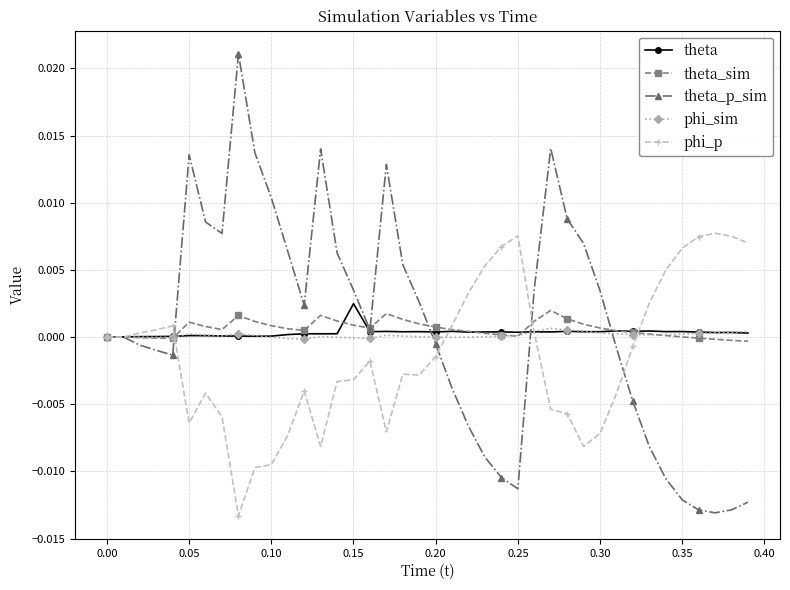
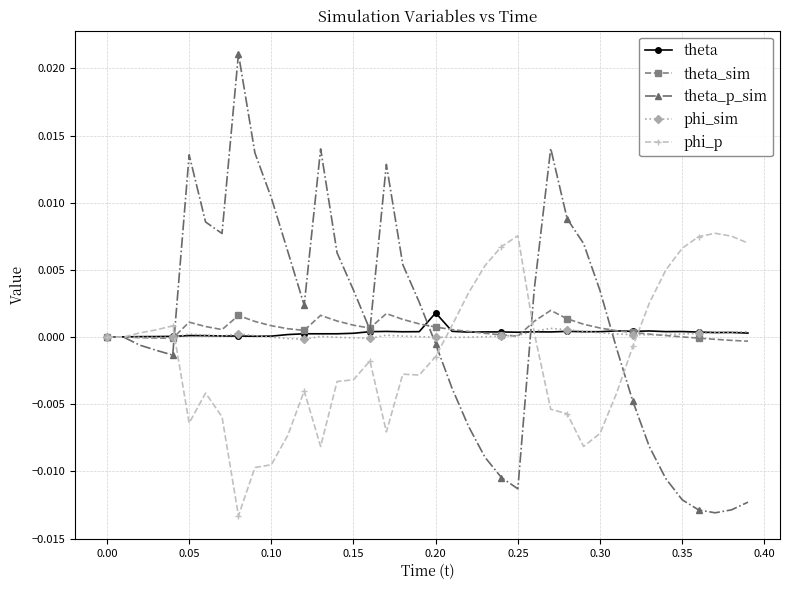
  {
    "theta": {
-     "0.15": 0.0025,
-     "0.20": 0.0004,
+     "0.15": 0.0003,
+     "0.20": 0.0018,
      "0.25": 0.0004,
      "0.35": 0.0004
    }
  }
